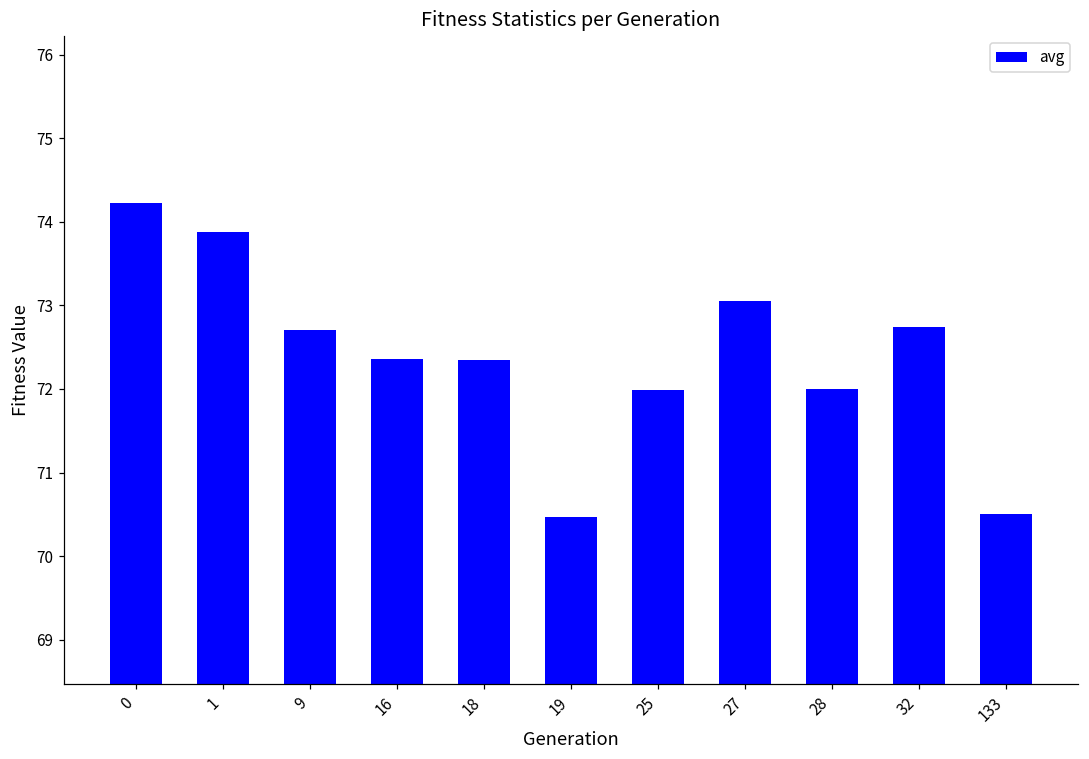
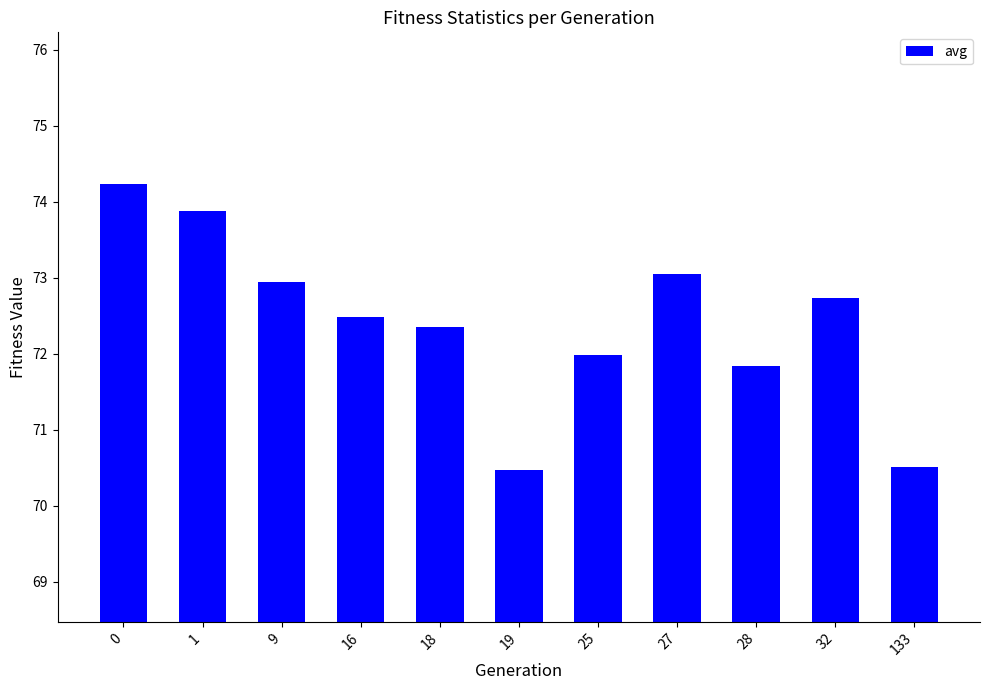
  {
    "0": 74.2,
    "1": 73.9,
-   "9": 72.7,
-   "16": 72.4,
+   "9": 72.9,
+   "16": 72.5,
    "18": 72.3,
    "19": 70.5,
    "25": 72.0,
    "27": 73.1,
-   "28": 72.0,
+   "28": 71.8,
    "32": 72.7,
    "133": 70.5
  }
